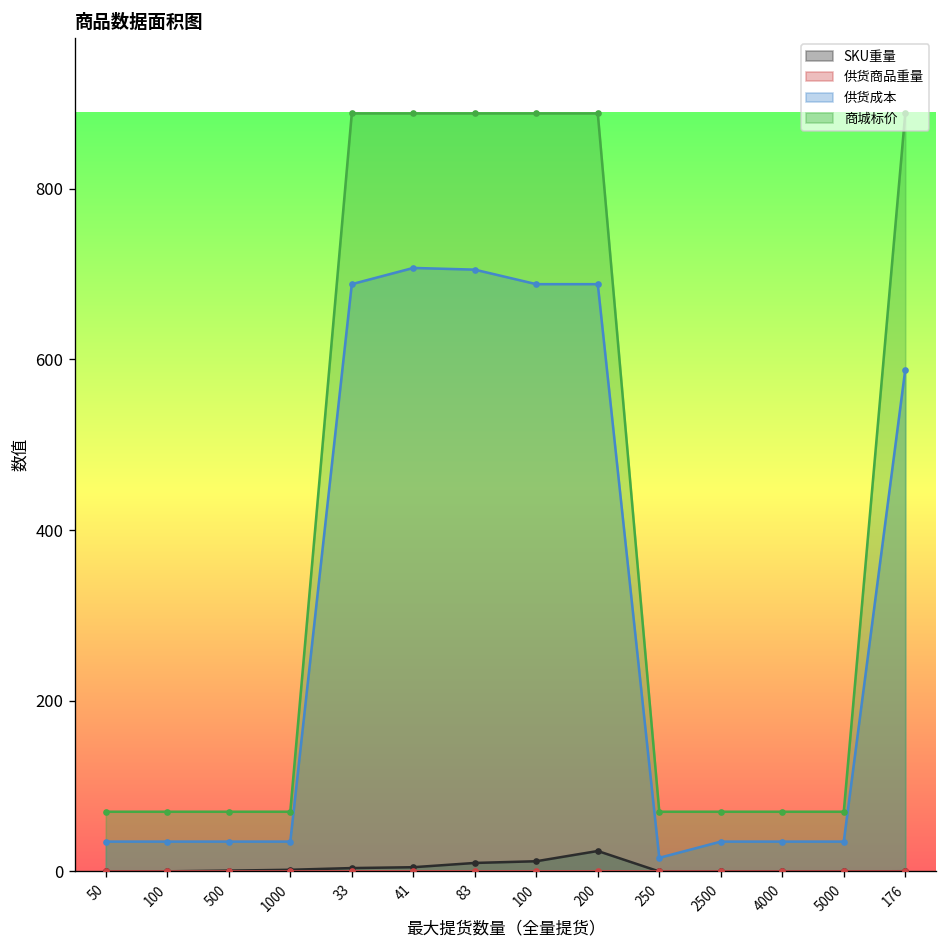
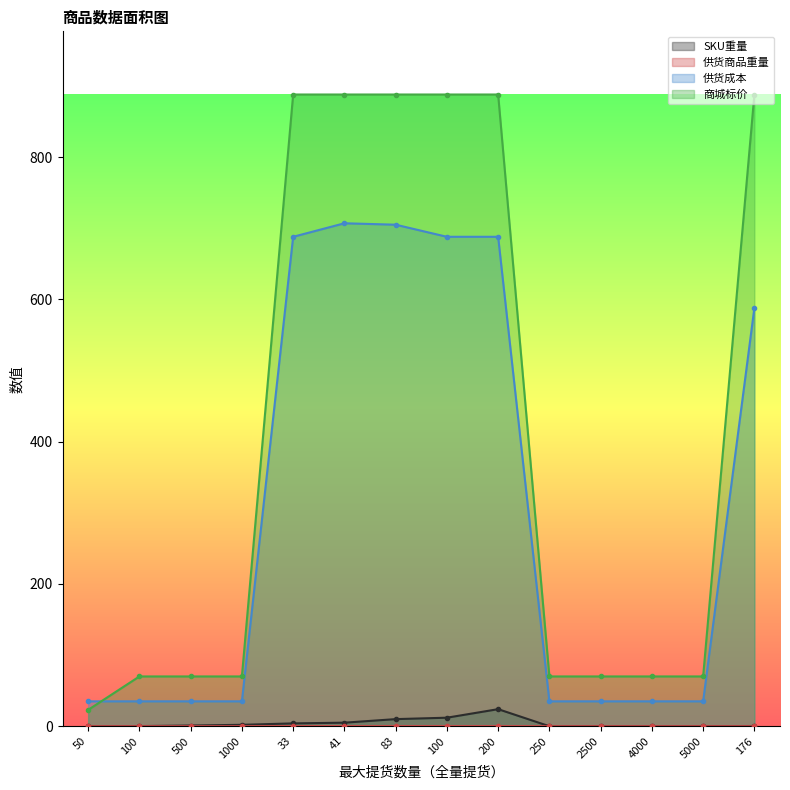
  {
    "SKU重量": {
      "33": 0,
      "41": 10,
      "83": 10,
      "200": 20
    },
    "供货商品重量": {
      "33": 0,
      "41": 0,
      "83": 0,
      "200": 0
    },
    "供货成本": {
      "50": 40,
      "500": 40,
      "1000": 40,
      "33": 690,
      "41": 710,
      "83": 710,
      "200": 690,
-     "250": 20,
+     "250": 40,
      "2500": 40,
      "4000": 40,
      "5000": 40,
      "176": 590
    },
    "商城标价": {
-     "50": 70,
+     "50": 20,
      "500": 70,
      "1000": 70,
      "33": 890,
      "41": 890,
      "83": 890,
      "200": 890,
      "250": 70,
      "2500": 70,
      "4000": 70,
      "5000": 70
    }
  }
